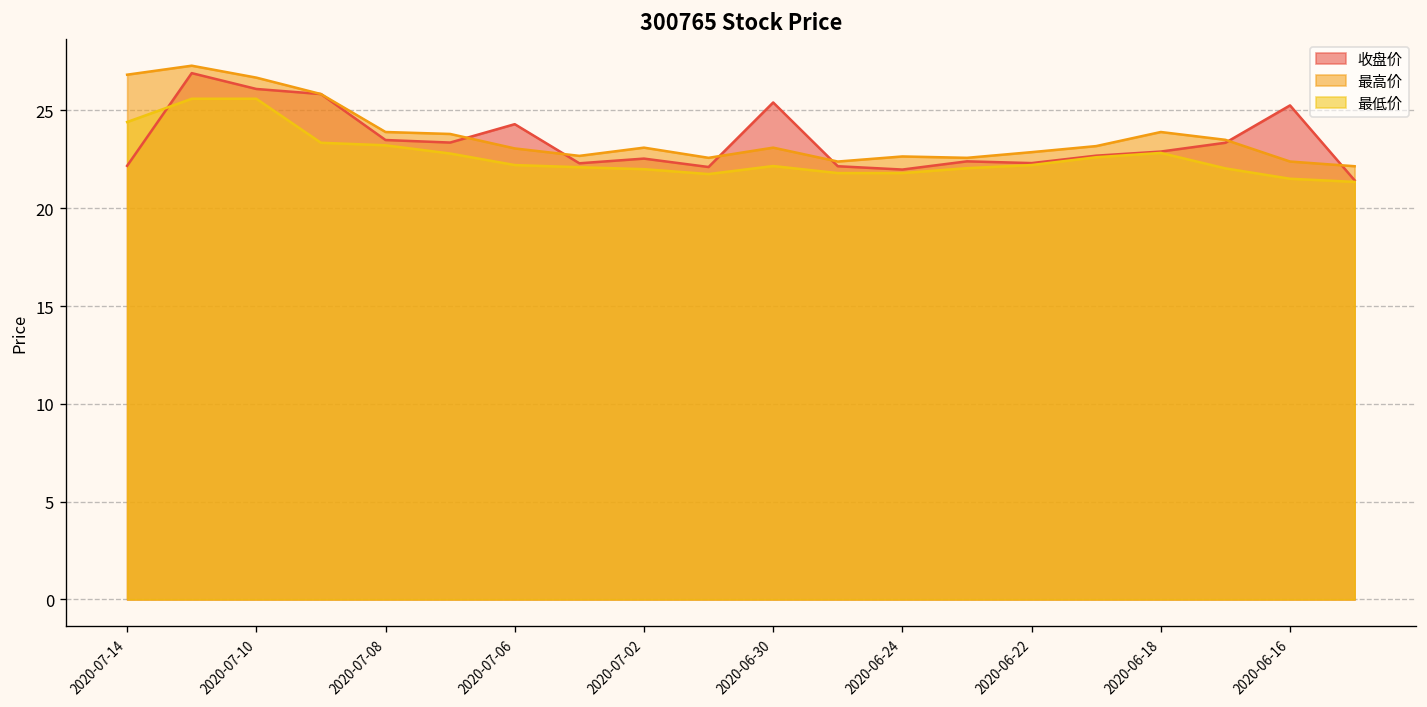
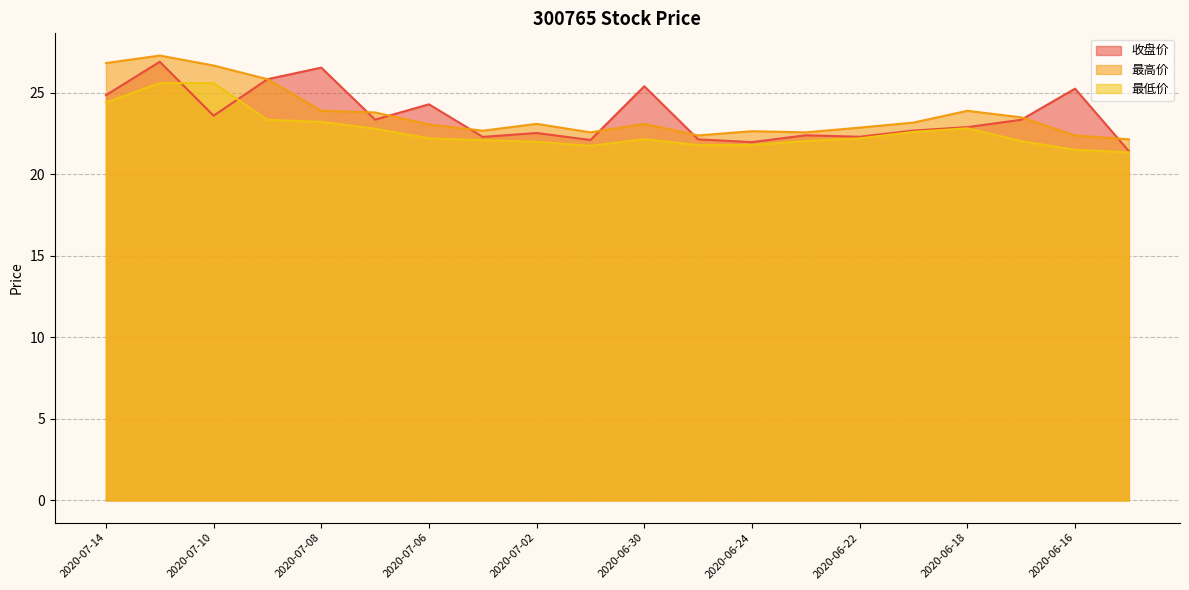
  {
    "收盘价": {
-     "2020-07-14": 22.2,
-     "2020-07-10": 26.1,
-     "2020-07-08": 23.5,
+     "2020-07-14": 24.9,
+     "2020-07-10": 23.6,
+     "2020-07-08": 26.6,
      "2020-07-06": 24.3,
      "2020-07-02": 22.5,
      "2020-06-30": 25.4,
      "2020-06-24": 22.0,
      "2020-06-16": 25.3
    }
  }
